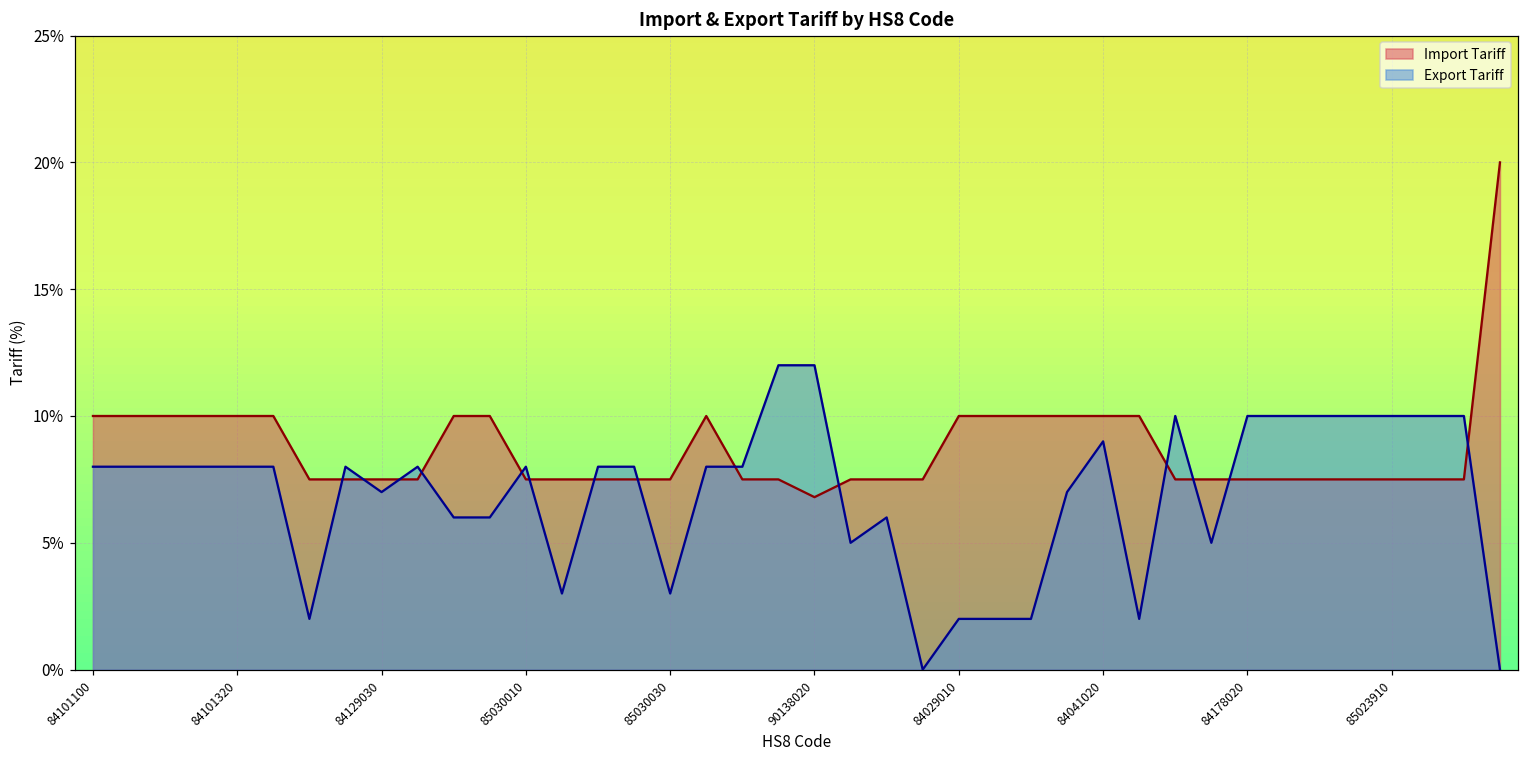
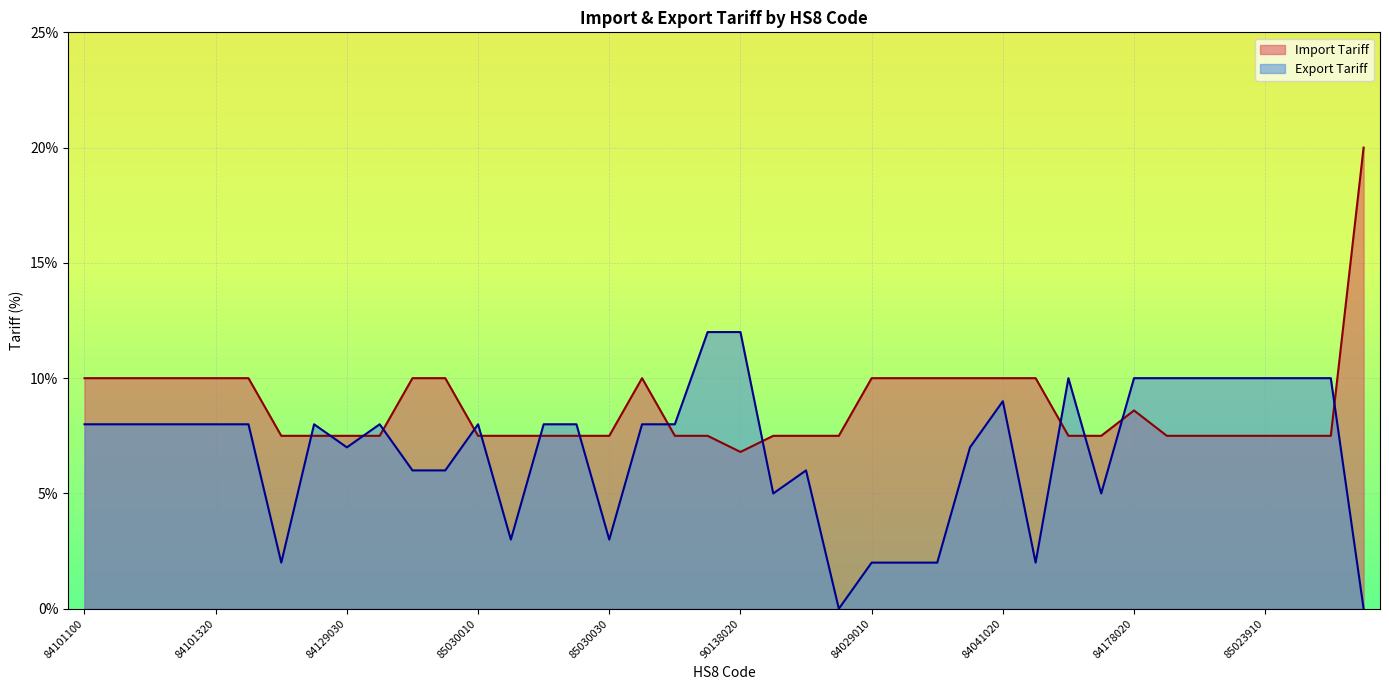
  {
    "Import Tariff": {
      "84101100": "10.0%",
      "84101320": "10.0%",
      "84129030": "7.5%",
      "85030010": "7.5%",
      "85030030": "7.5%",
      "90138020": "6.8%",
      "84029010": "10.0%",
      "84041020": "10.0%",
-     "84178020": "7.5%",
+     "84178020": "8.6%",
      "85023910": "7.5%"
    },
    "Export Tariff": {
      "84101100": "8.0%",
      "84101320": "8.0%",
      "84129030": "7.0%",
      "85030010": "8.0%",
      "85030030": "3.0%",
      "90138020": "12.0%",
      "84029010": "2.0%",
      "84041020": "9.0%",
      "84178020": "10.0%",
      "85023910": "10.0%"
    }
  }
